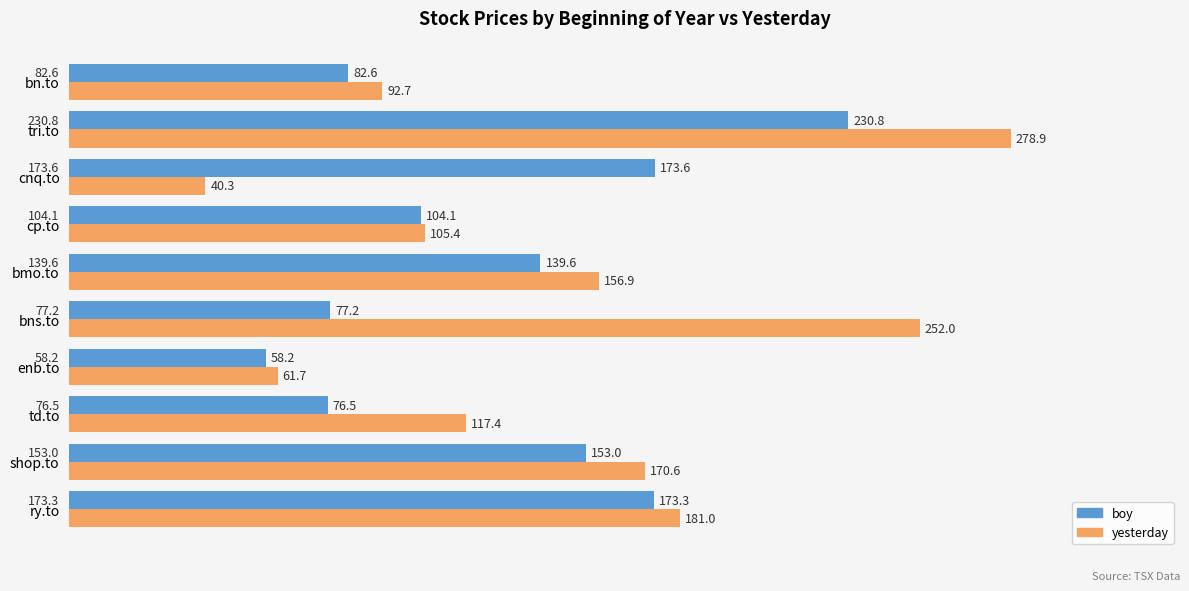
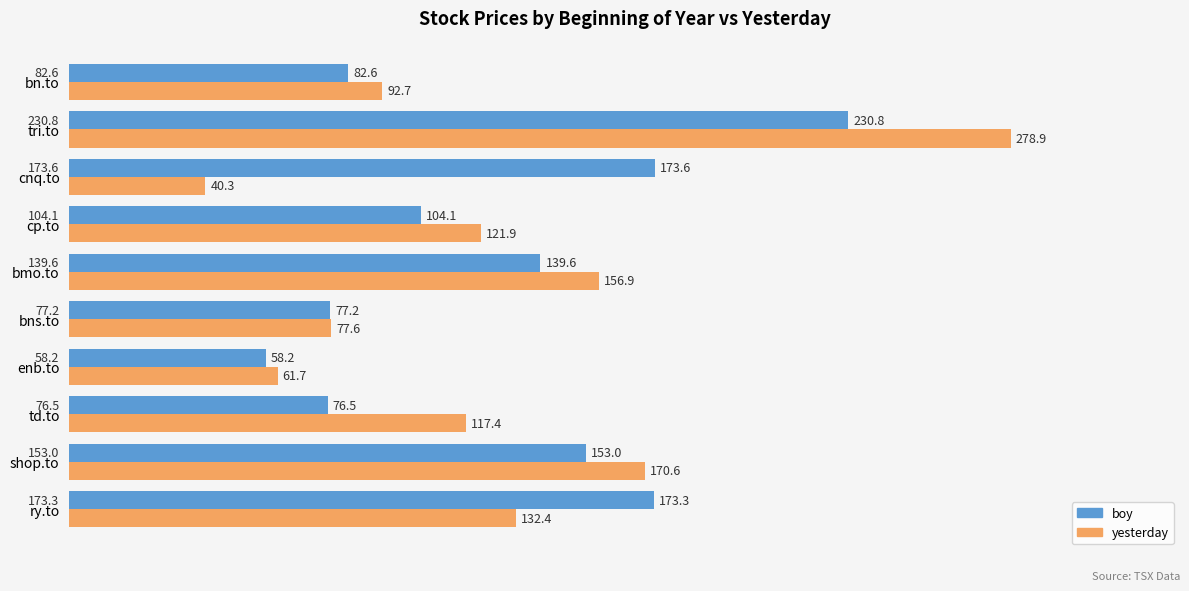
  {
    "boy": {
      "bn.to": 82.6,
      "tri.to": 230.8,
      "cnq.to": 173.6,
      "cp.to": 104.1,
      "bmo.to": 139.6,
      "bns.to": 77.2,
      "enb.to": 58.2,
      "td.to": 76.5,
      "shop.to": 153.0,
      "ry.to": 173.3
    },
    "yesterday": {
      "bn.to": 92.7,
      "tri.to": 278.9,
      "cnq.to": 40.3,
-     "cp.to": 105.4,
+     "cp.to": 121.9,
      "bmo.to": 156.9,
-     "bns.to": 252.0,
+     "bns.to": 77.6,
      "enb.to": 61.7,
      "td.to": 117.4,
      "shop.to": 170.6,
-     "ry.to": 181.0
+     "ry.to": 132.4
    }
  }
